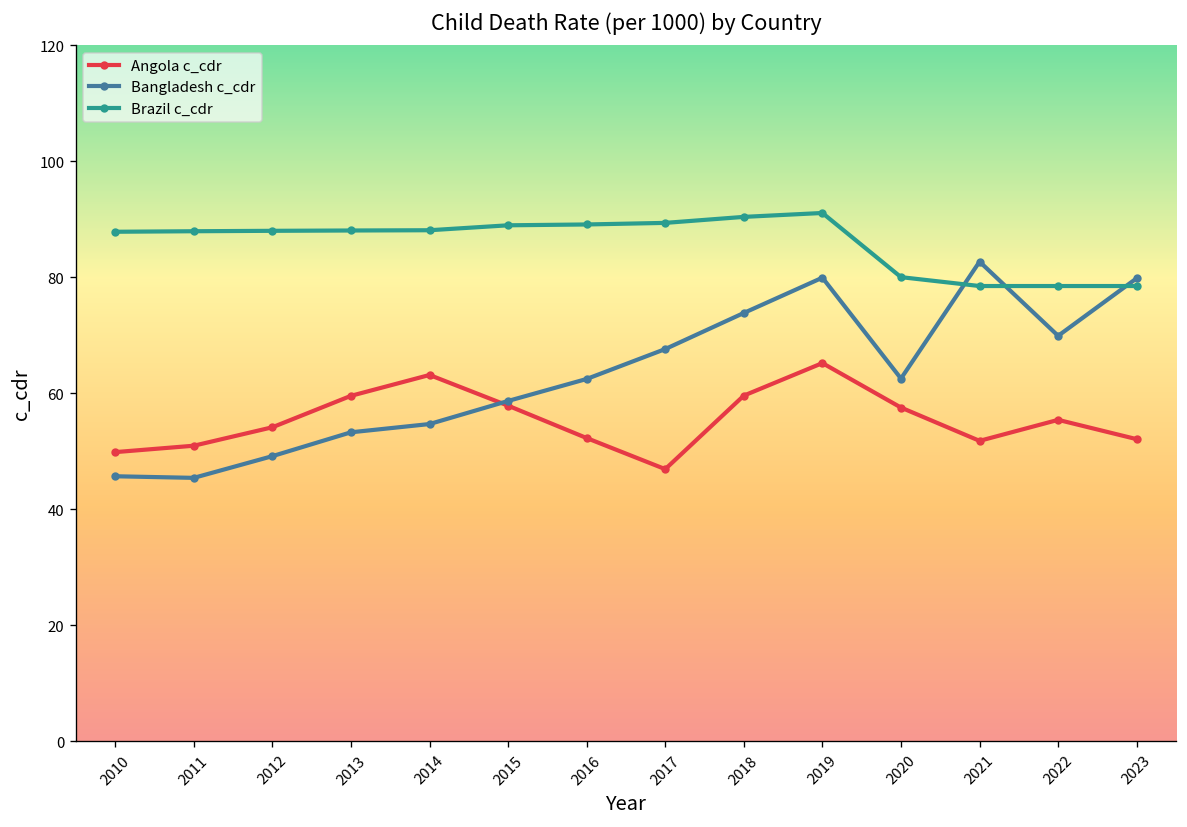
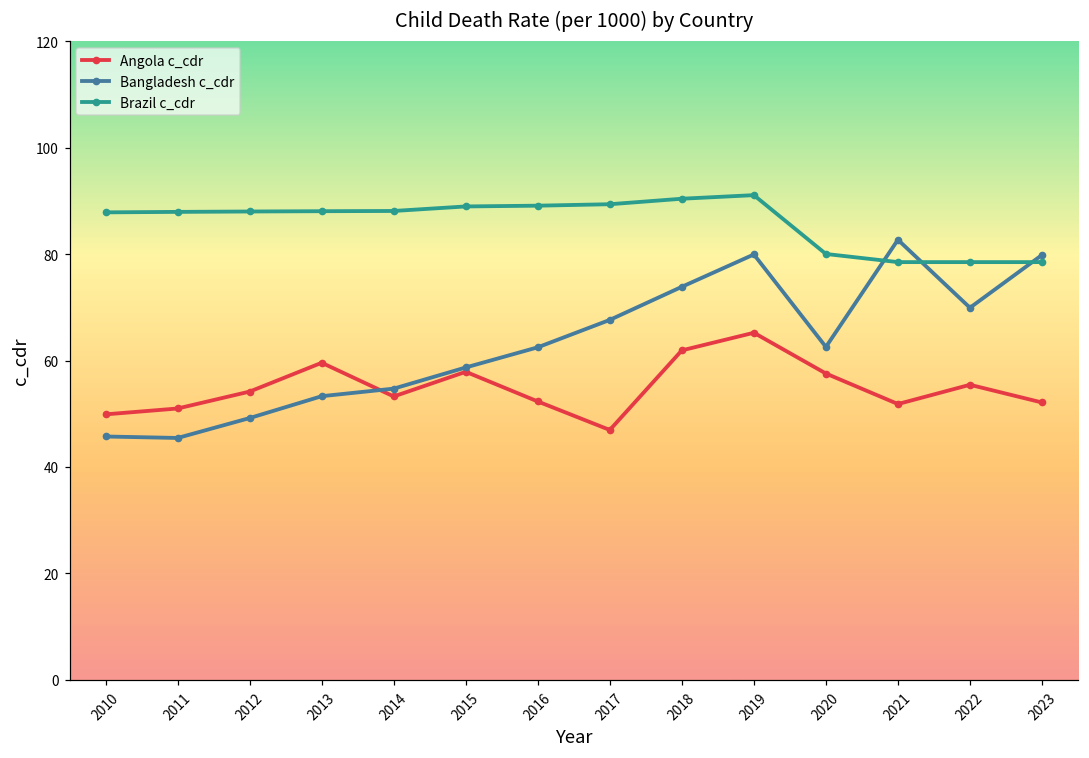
  {
    "Angola c_cdr": {
      "2010": 50,
      "2011": 51,
      "2012": 54,
      "2013": 60,
-     "2014": 63,
+     "2014": 53,
      "2015": 58,
      "2016": 52,
      "2017": 47,
-     "2018": 60,
+     "2018": 62,
      "2019": 65,
      "2020": 58,
      "2021": 52,
      "2022": 55,
      "2023": 52
    }
  }
